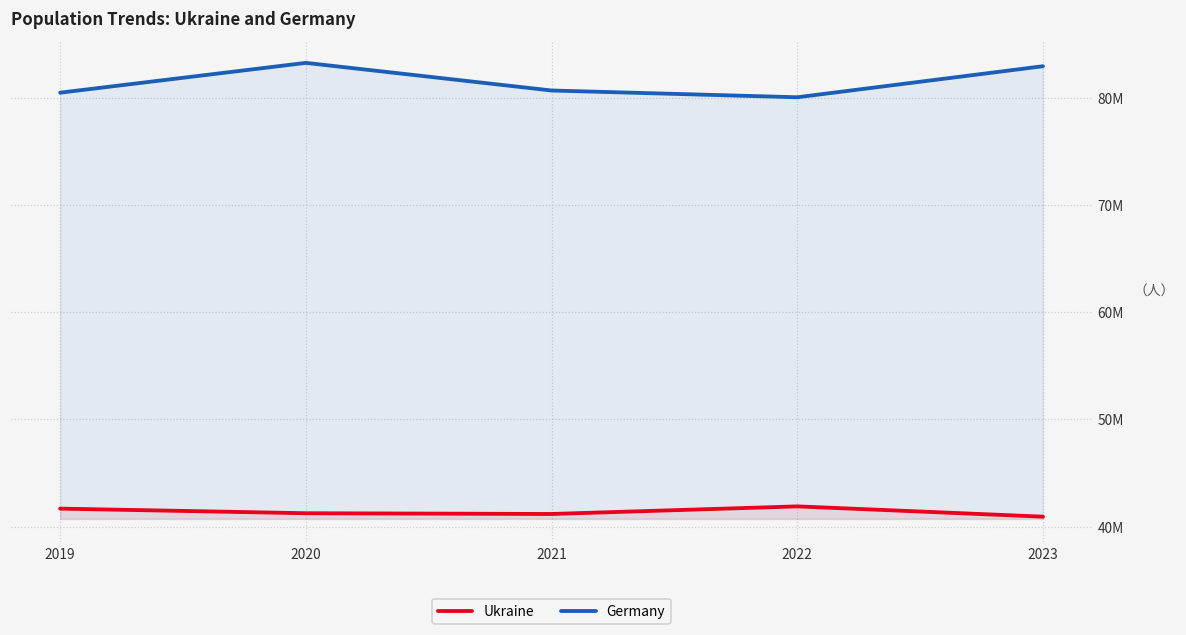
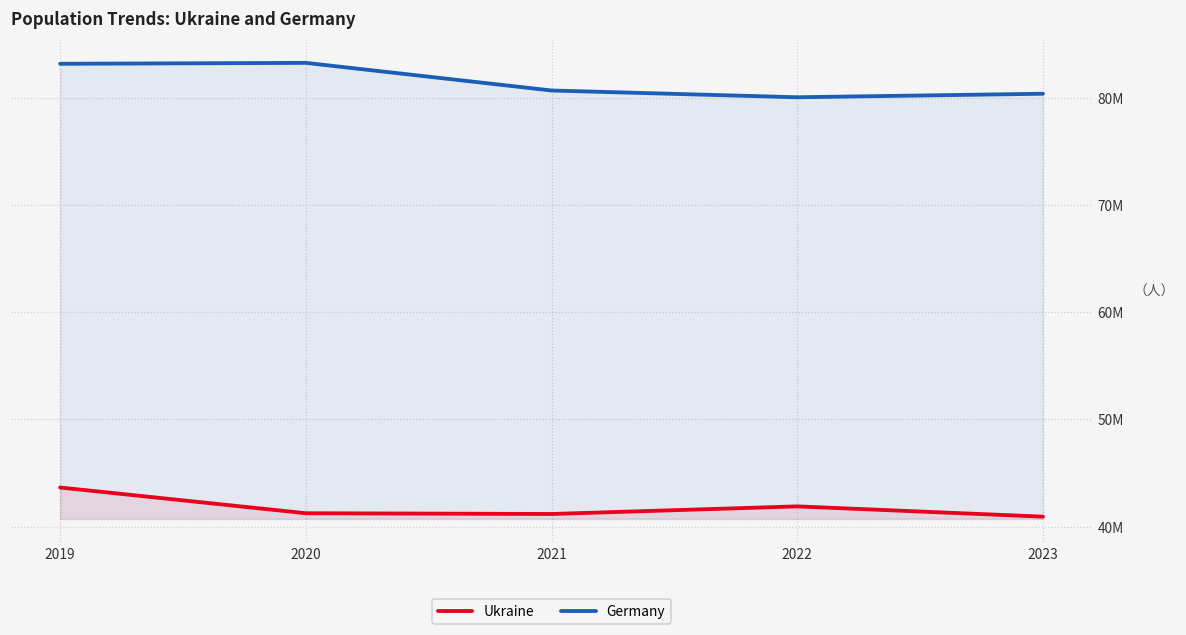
  {
    "Ukraine": {
-     "2019": 42000000,
+     "2019": 44000000,
      "2020": 41000000,
      "2021": 41000000,
      "2022": 42000000,
      "2023": 41000000
    },
    "Germany": {
-     "2019": 80000000,
+     "2019": 83000000,
      "2020": 83000000,
      "2021": 81000000,
      "2022": 80000000,
-     "2023": 83000000
+     "2023": 80000000
    }
  }
